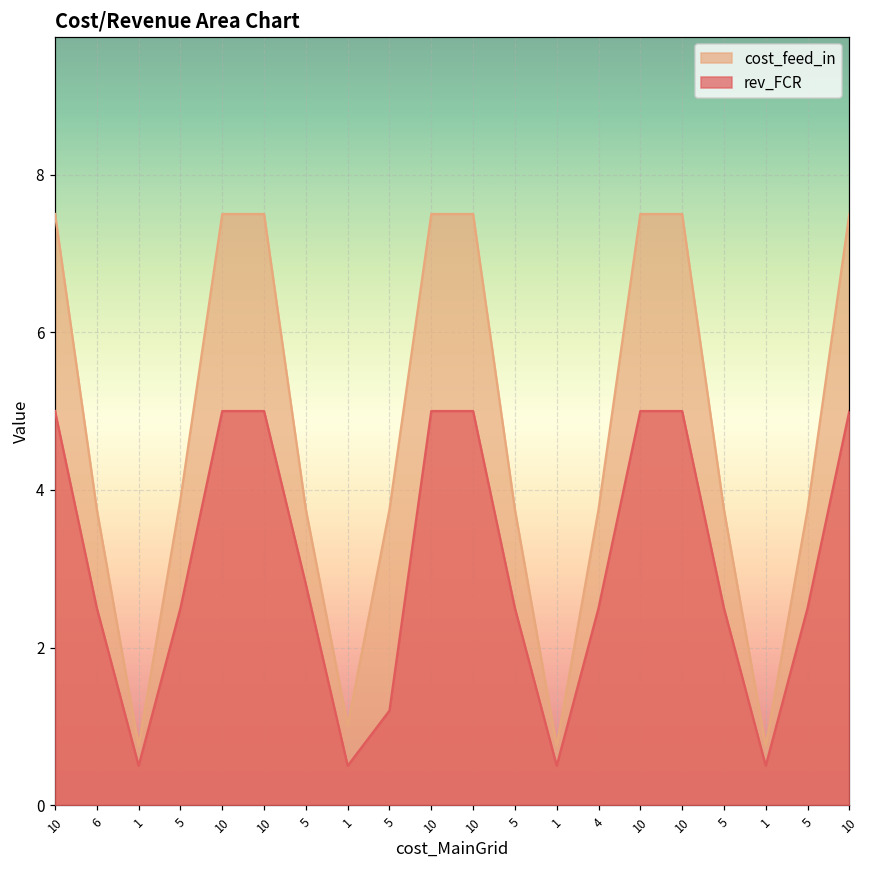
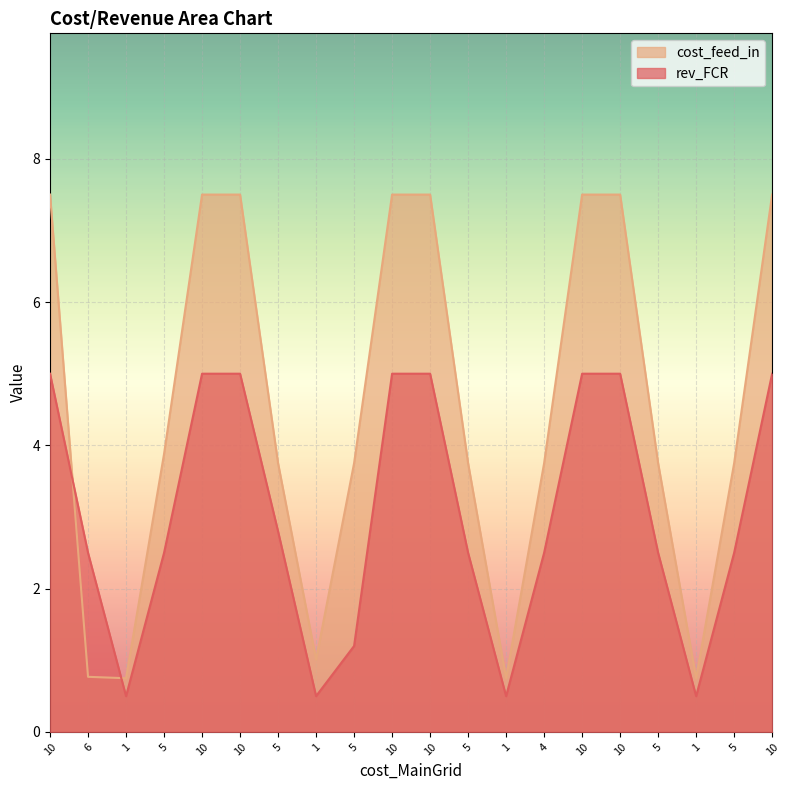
  {
    "cost_feed_in": {
-     "6": 3.8,
+     "6": 0.8,
      "4": 3.8
    },
    "rev_FCR": {
      "6": 2.5,
      "4": 2.5
    }
  }
